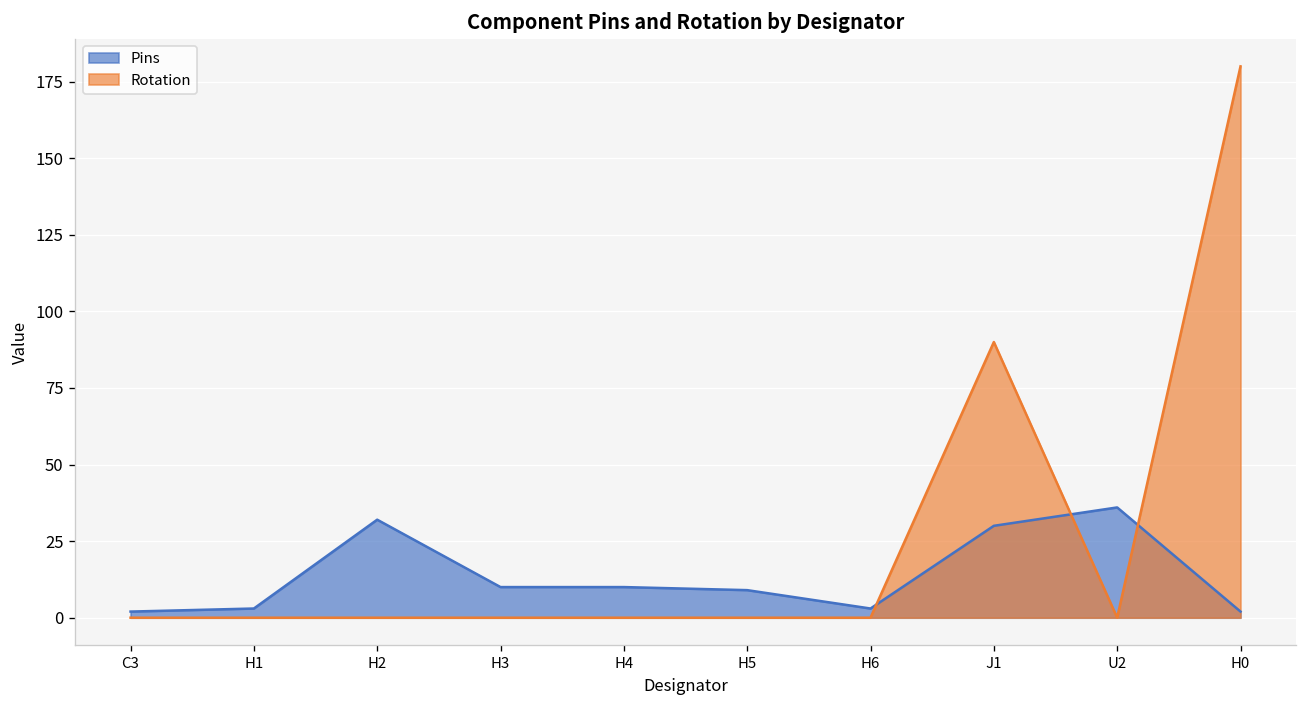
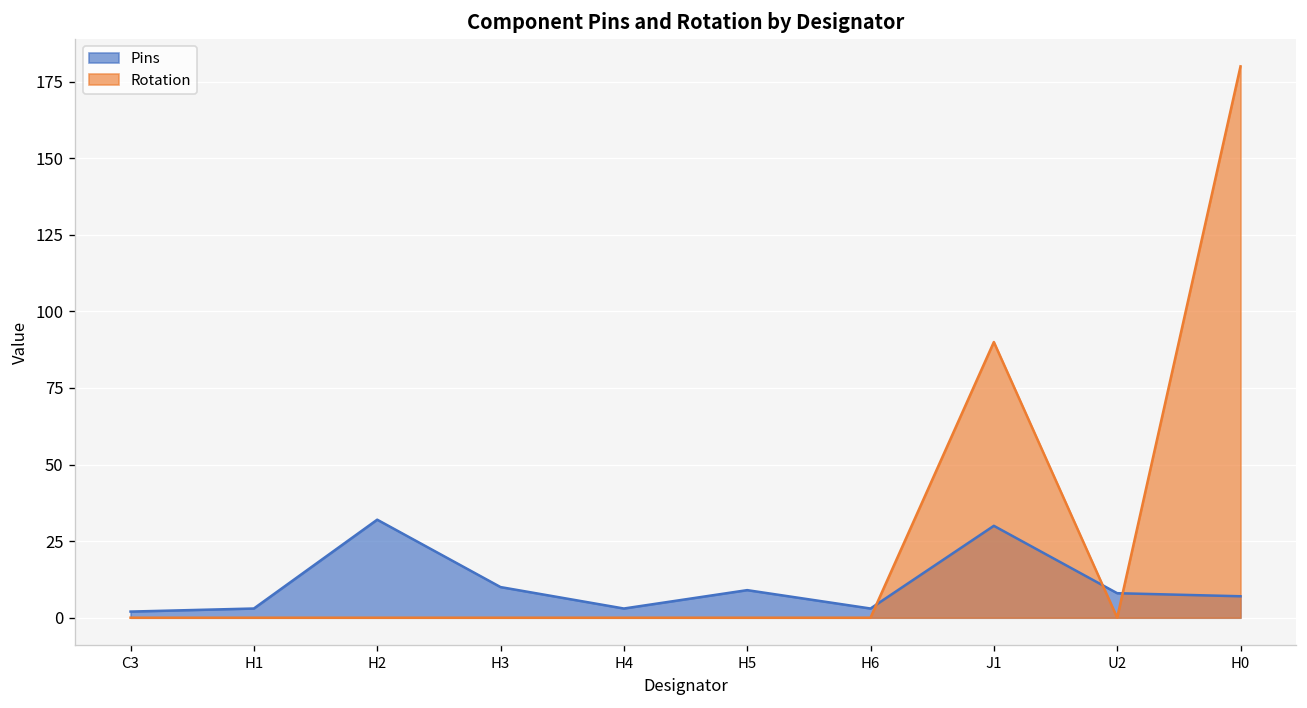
  {
    "Pins": {
      "C3": 2,
      "H1": 3,
      "H2": 32,
      "H3": 10,
-     "H4": 10,
+     "H4": 3,
      "H5": 9,
      "H6": 3,
      "J1": 30,
-     "U2": 36,
-     "H0": 2
+     "U2": 8,
+     "H0": 7
    },
    "Rotation": {
      "C3": 0,
      "H1": 0,
      "H2": 0,
      "H3": 0,
      "H4": 0,
      "H5": 0,
      "H6": 0,
      "J1": 90,
      "U2": 0,
      "H0": 180
    }
  }
